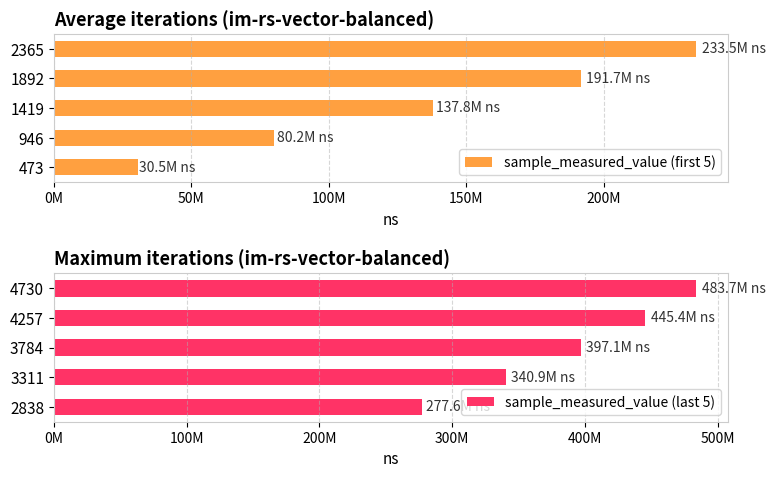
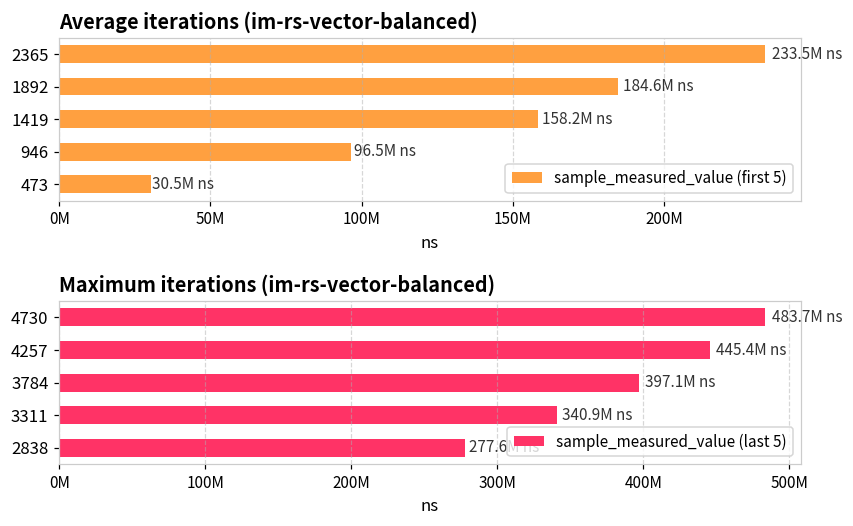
  {
    "Average iterations (im-rs-vector-balanced)": {
      "2365": "233.5M",
-     "1892": "191.7M",
-     "1419": "137.8M",
-     "946": "80.2M",
+     "1892": "184.6M",
+     "1419": "158.2M",
+     "946": "96.5M",
      "473": "30.5M"
    },
    "Maximum iterations (im-rs-vector-balanced)": {
      "4730": "483.7M",
      "4257": "445.4M",
      "3784": "397.1M",
      "3311": "340.9M"
    }
  }
